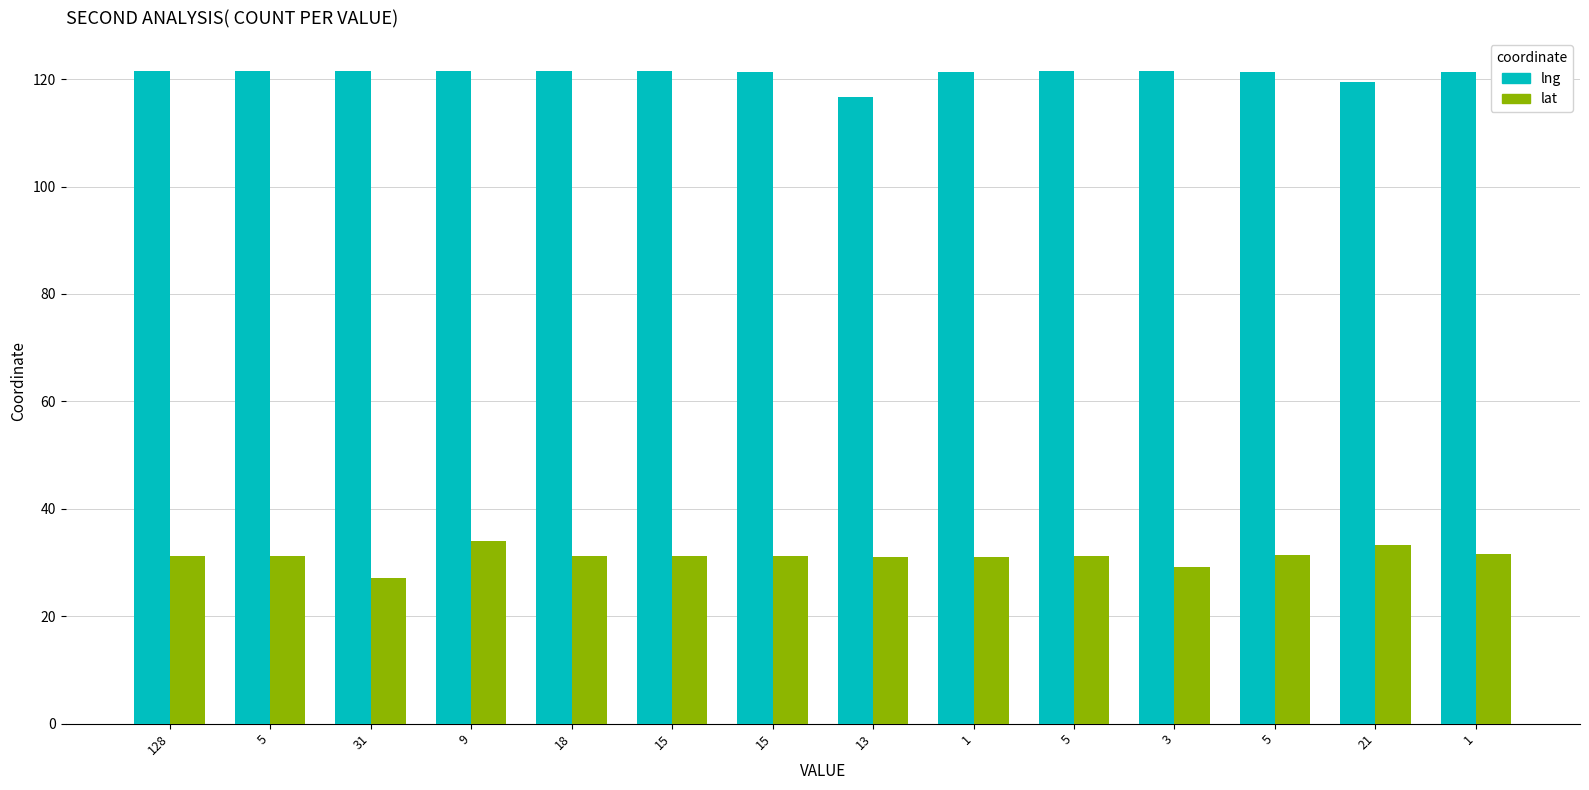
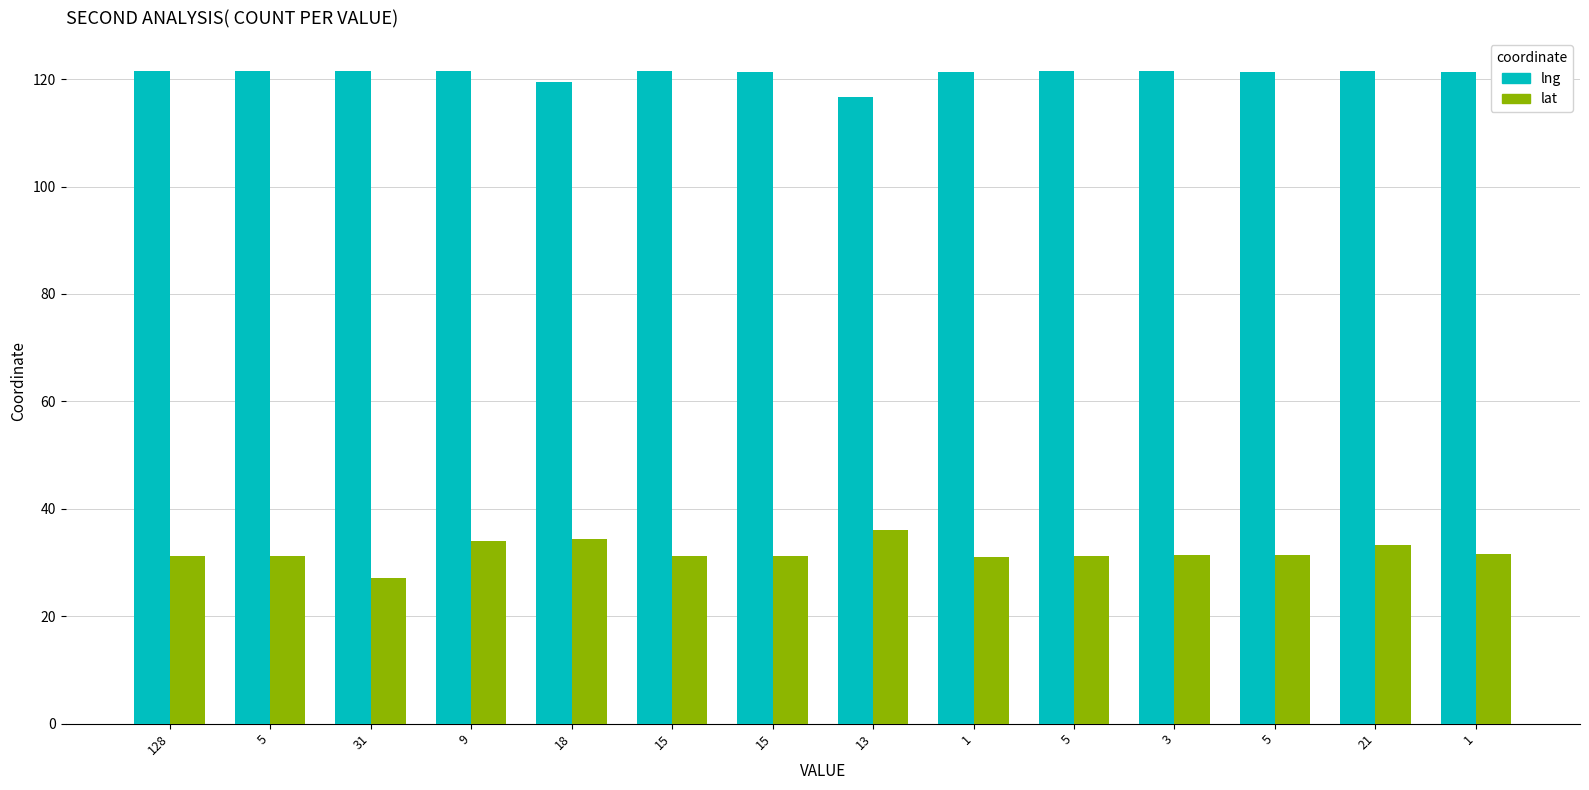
  {
    "lng": {
      "128": 121,
      "31": 121,
      "9": 122,
-     "18": 121,
+     "18": 120,
      "13": 117,
      "3": 121,
-     "21": 119
+     "21": 121
    },
    "lat": {
      "128": 31,
      "31": 27,
      "9": 34,
-     "18": 31,
-     "13": 31,
-     "3": 29,
+     "18": 34,
+     "13": 36,
+     "3": 31,
      "21": 33
    }
  }
